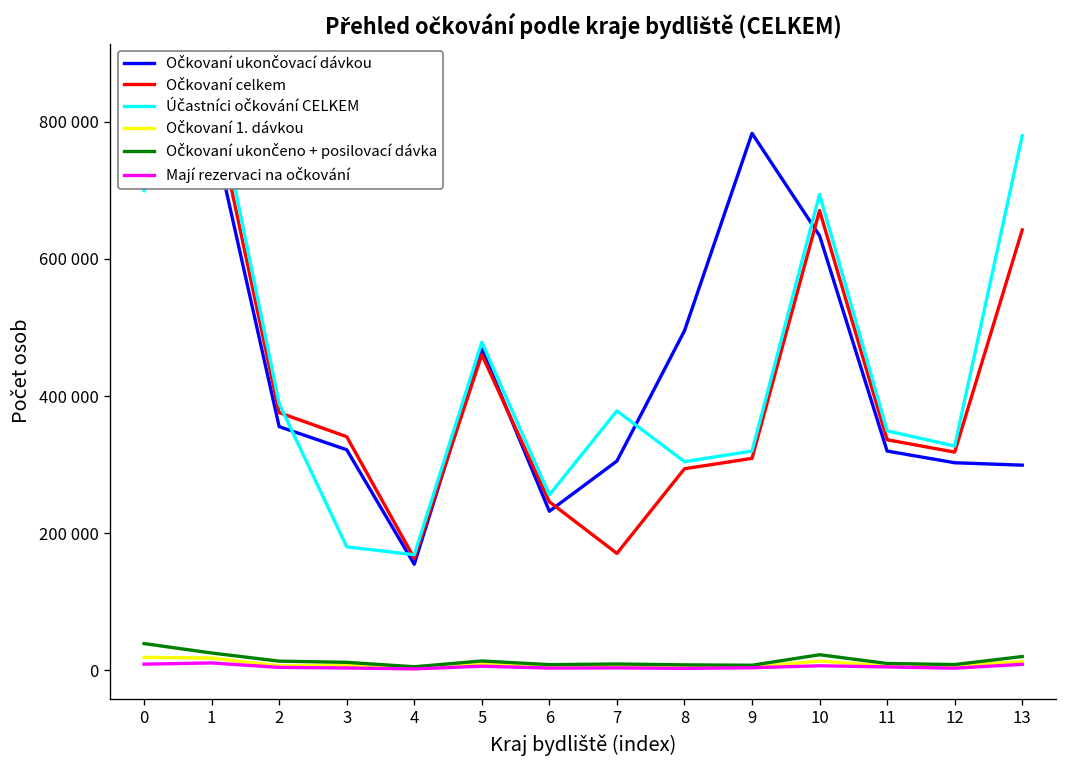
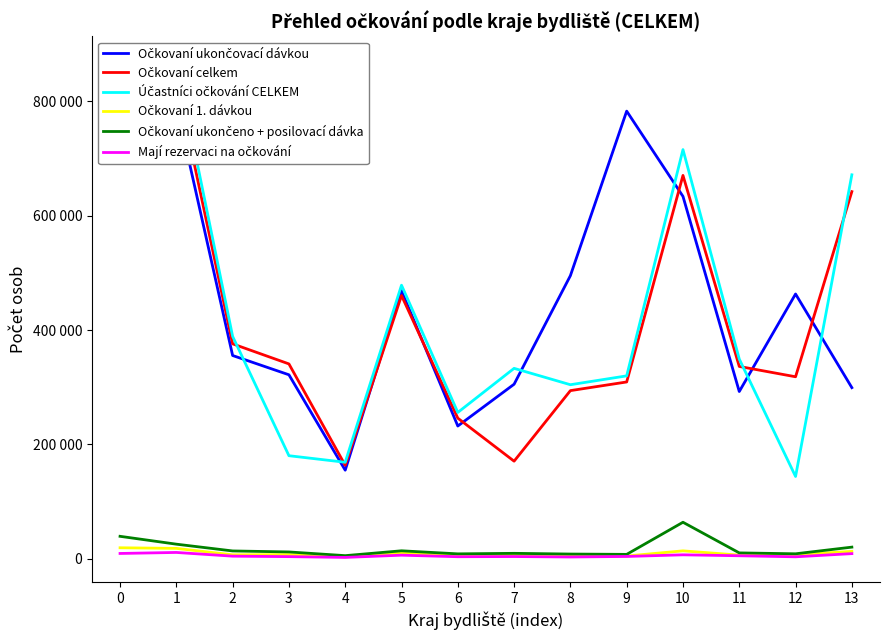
  {
    "Očkovaní ukončovací dávkou": {
      "2": 360000,
      "3": 320000,
      "4": 150000,
      "5": 470000,
      "6": 230000,
      "7": 310000,
      "8": 500000,
      "9": 780000,
      "10": 630000,
-     "11": 320000,
-     "12": 300000,
+     "11": 290000,
+     "12": 460000,
      "13": 300000
    },
    "Očkovaní celkem": {
      "2": 380000,
      "3": 340000,
      "4": 160000,
      "5": 460000,
      "6": 250000,
      "7": 170000,
      "8": 290000,
      "9": 310000,
      "10": 670000,
      "11": 340000,
      "12": 320000,
      "13": 640000
    },
    "Účastníci očkování CELKEM": {
      "2": 390000,
      "3": 180000,
      "4": 170000,
      "5": 480000,
      "6": 260000,
-     "7": 380000,
+     "7": 330000,
      "8": 300000,
      "9": 320000,
-     "10": 690000,
+     "10": 720000,
      "11": 350000,
-     "12": 330000,
-     "13": 780000
+     "12": 140000,
+     "13": 670000
    },
    "Očkovaní 1. dávkou": {
      "0": 20000,
      "1": 20000,
      "10": 10000
    },
    "Očkovaní ukončeno + posilovací dávka": {
      "0": 40000,
      "1": 30000,
      "2": 10000,
      "3": 10000,
-     "10": 20000,
+     "10": 60000,
      "13": 20000
    },
    "Mají rezervaci na očkování": {
      "0": 10000,
      "1": 10000,
      "10": 10000
    }
  }
